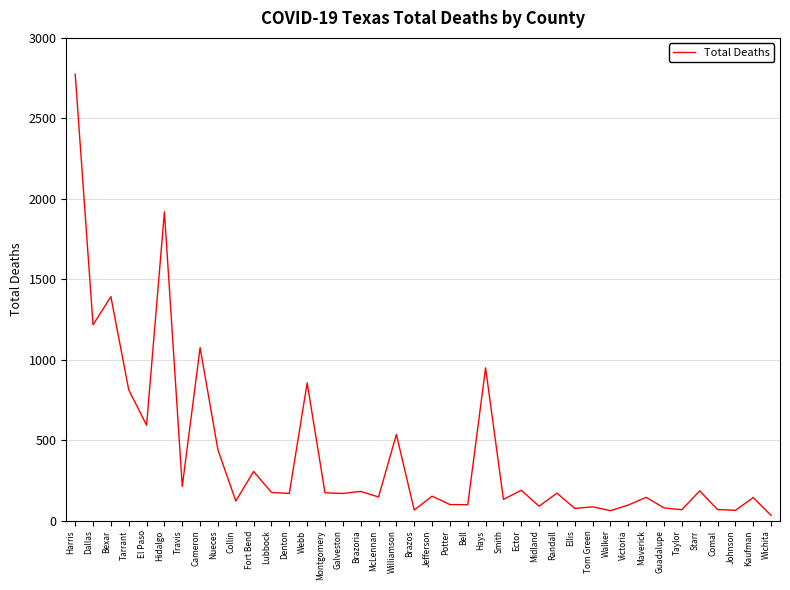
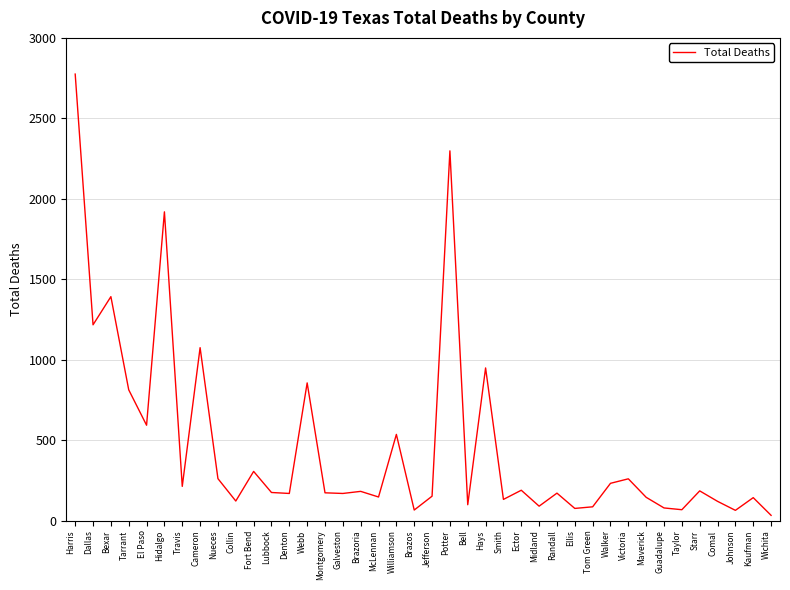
  {
    "Harris": 2780,
    "Dallas": 1220,
    "Bexar": 1390,
    "Tarrant": 810,
    "El Paso": 590,
    "Hidalgo": 1920,
    "Travis": 210,
    "Cameron": 1080,
-   "Nueces": 440,
+   "Nueces": 260,
    "Collin": 120,
    "Fort Bend": 310,
    "Lubbock": 180,
    "Denton": 170,
    "Webb": 860,
    "Montgomery": 170,
    "Galveston": 170,
    "Brazoria": 180,
    "McLennan": 150,
    "Williamson": 540,
    "Brazos": 70,
    "Jefferson": 150,
-   "Potter": 100,
+   "Potter": 2300,
    "Bell": 100,
    "Hays": 950,
    "Smith": 130,
    "Ector": 190,
    "Midland": 90,
    "Randall": 170,
    "Ellis": 80,
    "Tom Green": 90,
-   "Walker": 60,
-   "Victoria": 100,
+   "Walker": 230,
+   "Victoria": 260,
    "Maverick": 150,
    "Guadalupe": 80,
    "Taylor": 70,
    "Starr": 190,
-   "Comal": 70,
+   "Comal": 120,
    "Johnson": 60,
    "Kaufman": 140,
    "Wichita": 30
  }
